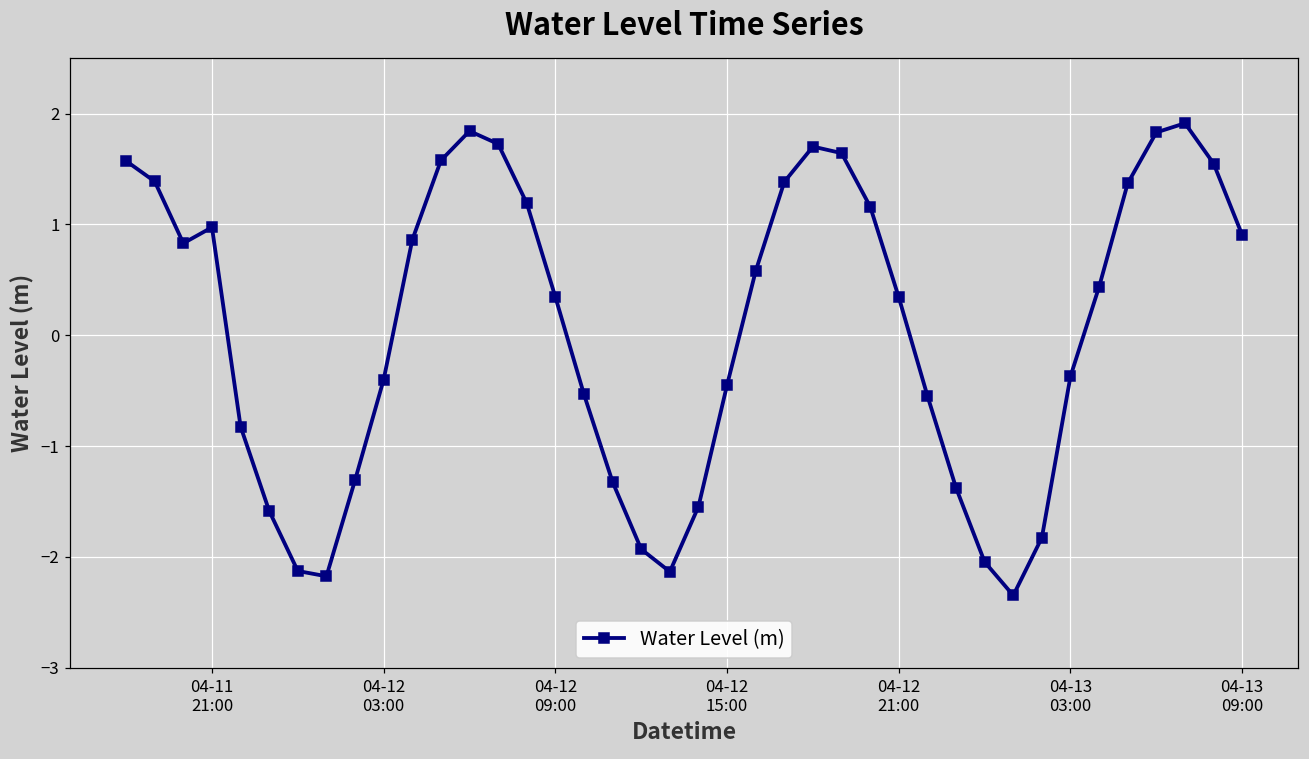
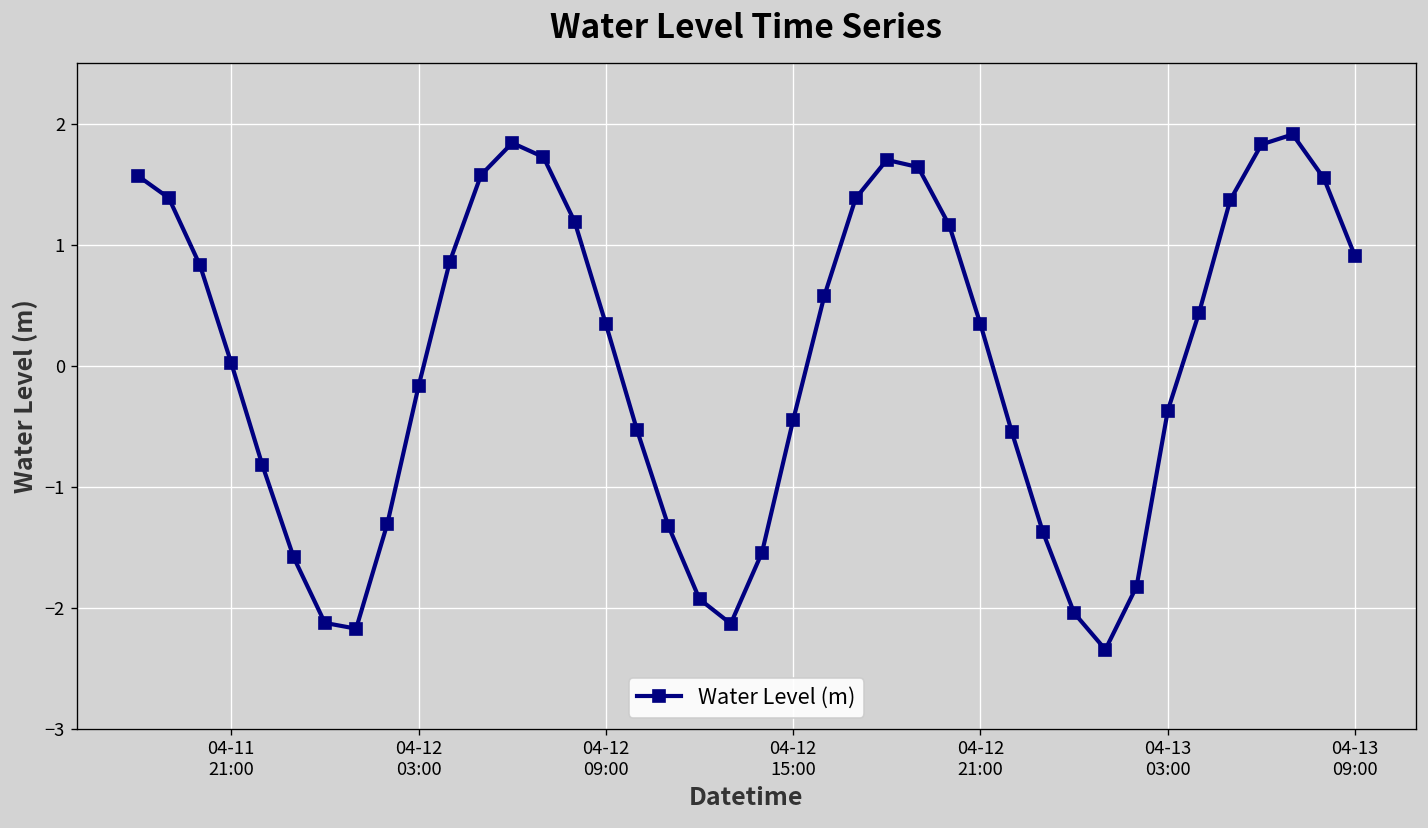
  {
-   "04-11 21:00": 0.97,
-   "04-12 03:00": -0.40,
+   "04-11 21:00": 0.02,
+   "04-12 03:00": -0.17,
    "04-12 09:00": 0.34,
    "04-12 15:00": -0.45,
    "04-12 21:00": 0.34,
    "04-13 03:00": -0.37,
    "04-13 09:00": 0.90
  }
